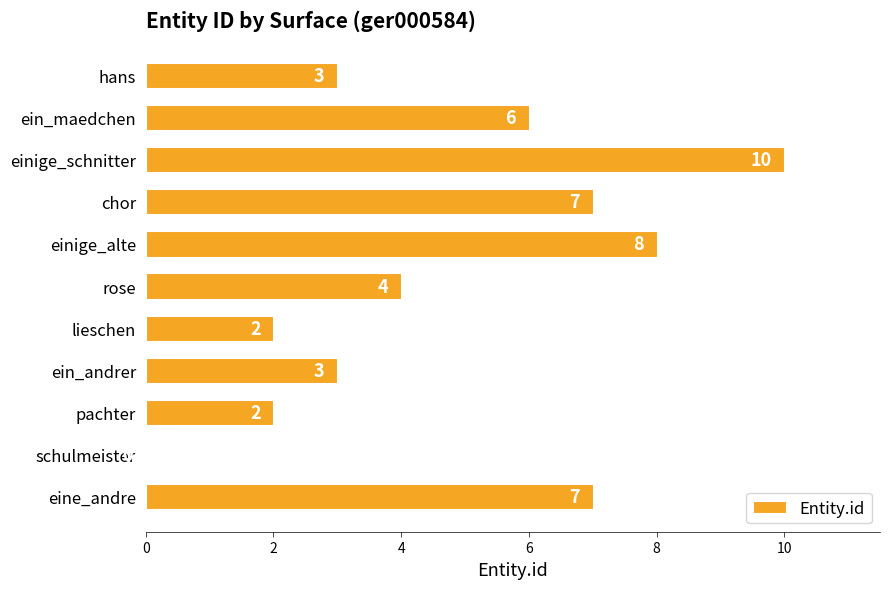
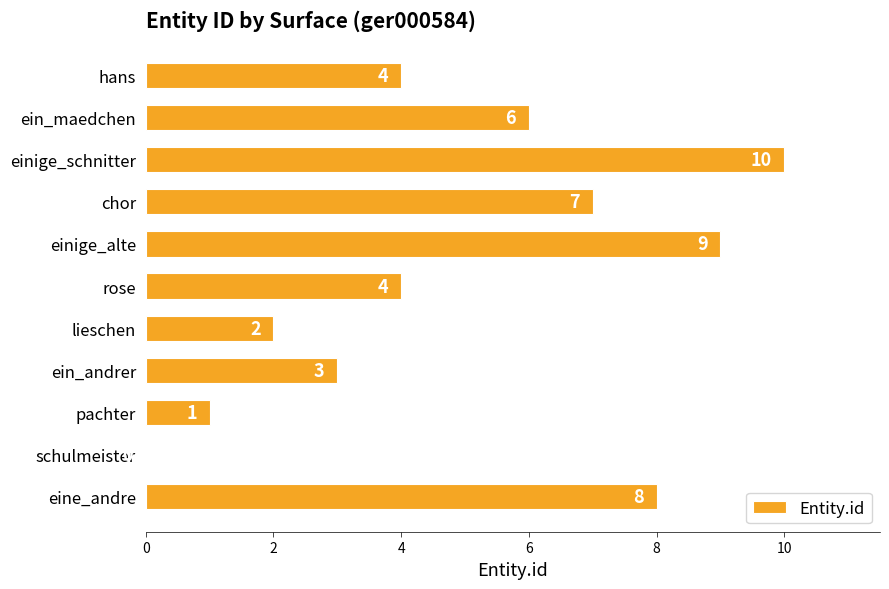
  {
-   "hans": 3,
+   "hans": 4,
    "ein_maedchen": 6,
    "einige_schnitter": 10,
    "chor": 7,
-   "einige_alte": 8,
+   "einige_alte": 9,
    "rose": 4,
    "lieschen": 2,
    "ein_andrer": 3,
-   "pachter": 2,
-   "eine_andre": 7
+   "pachter": 1,
+   "eine_andre": 8
  }
